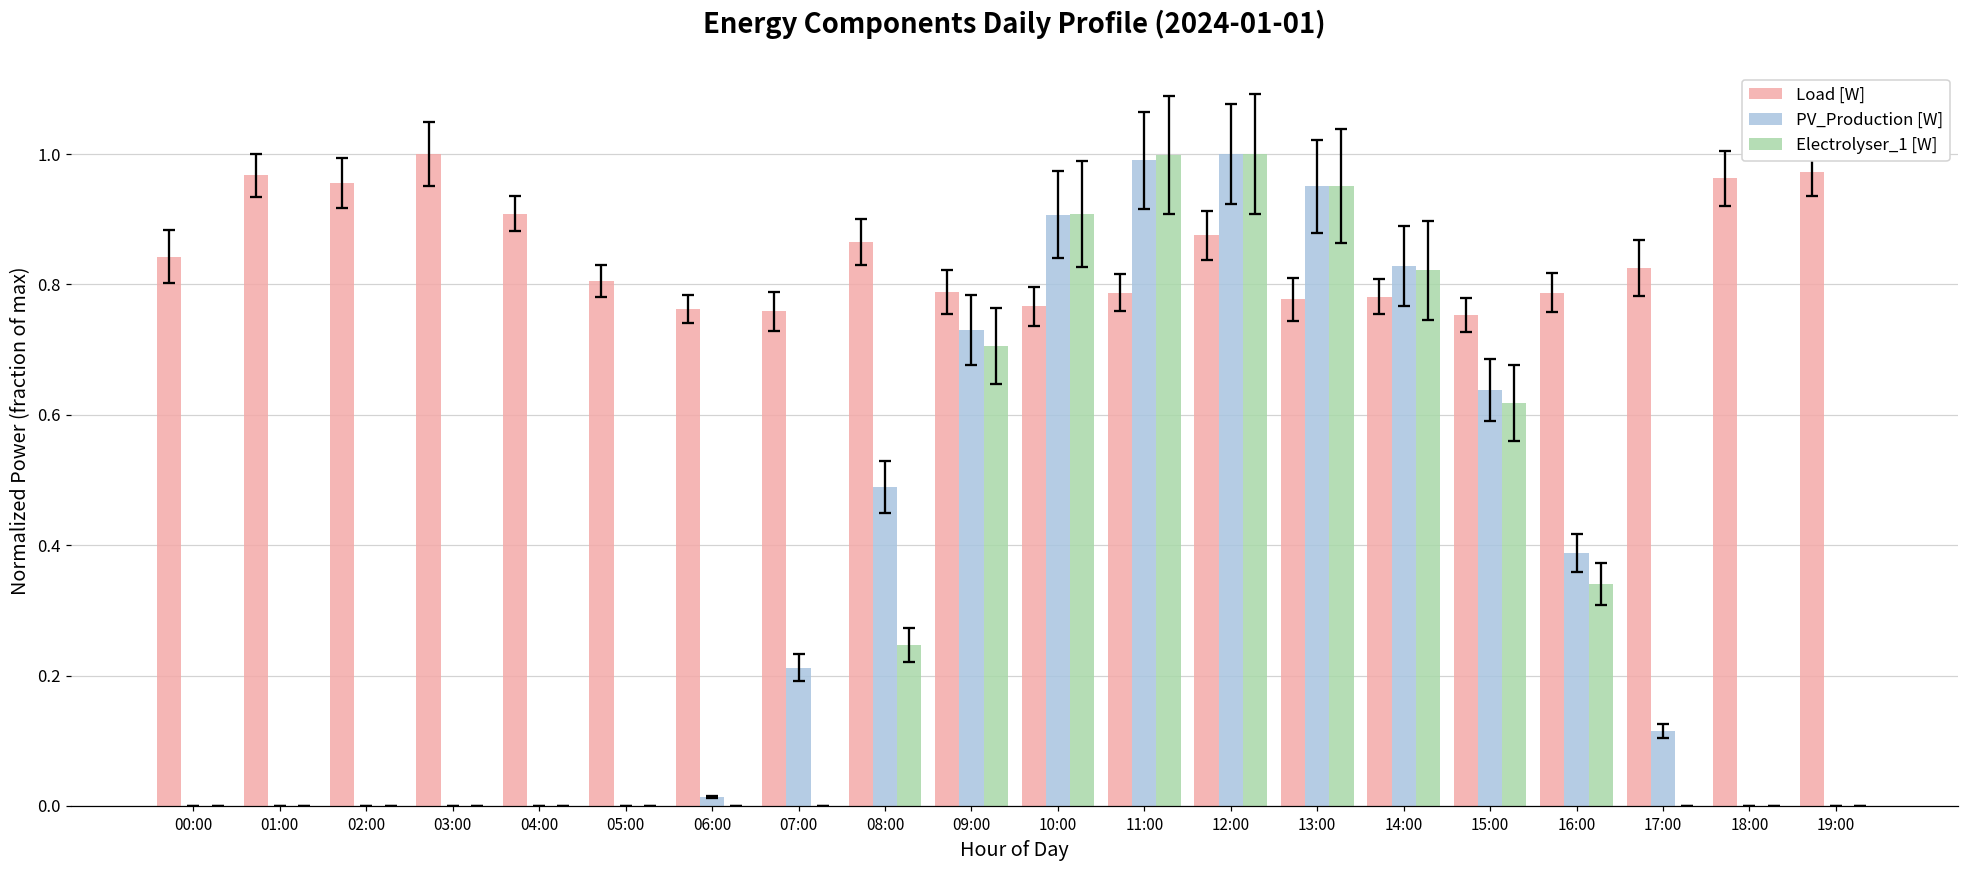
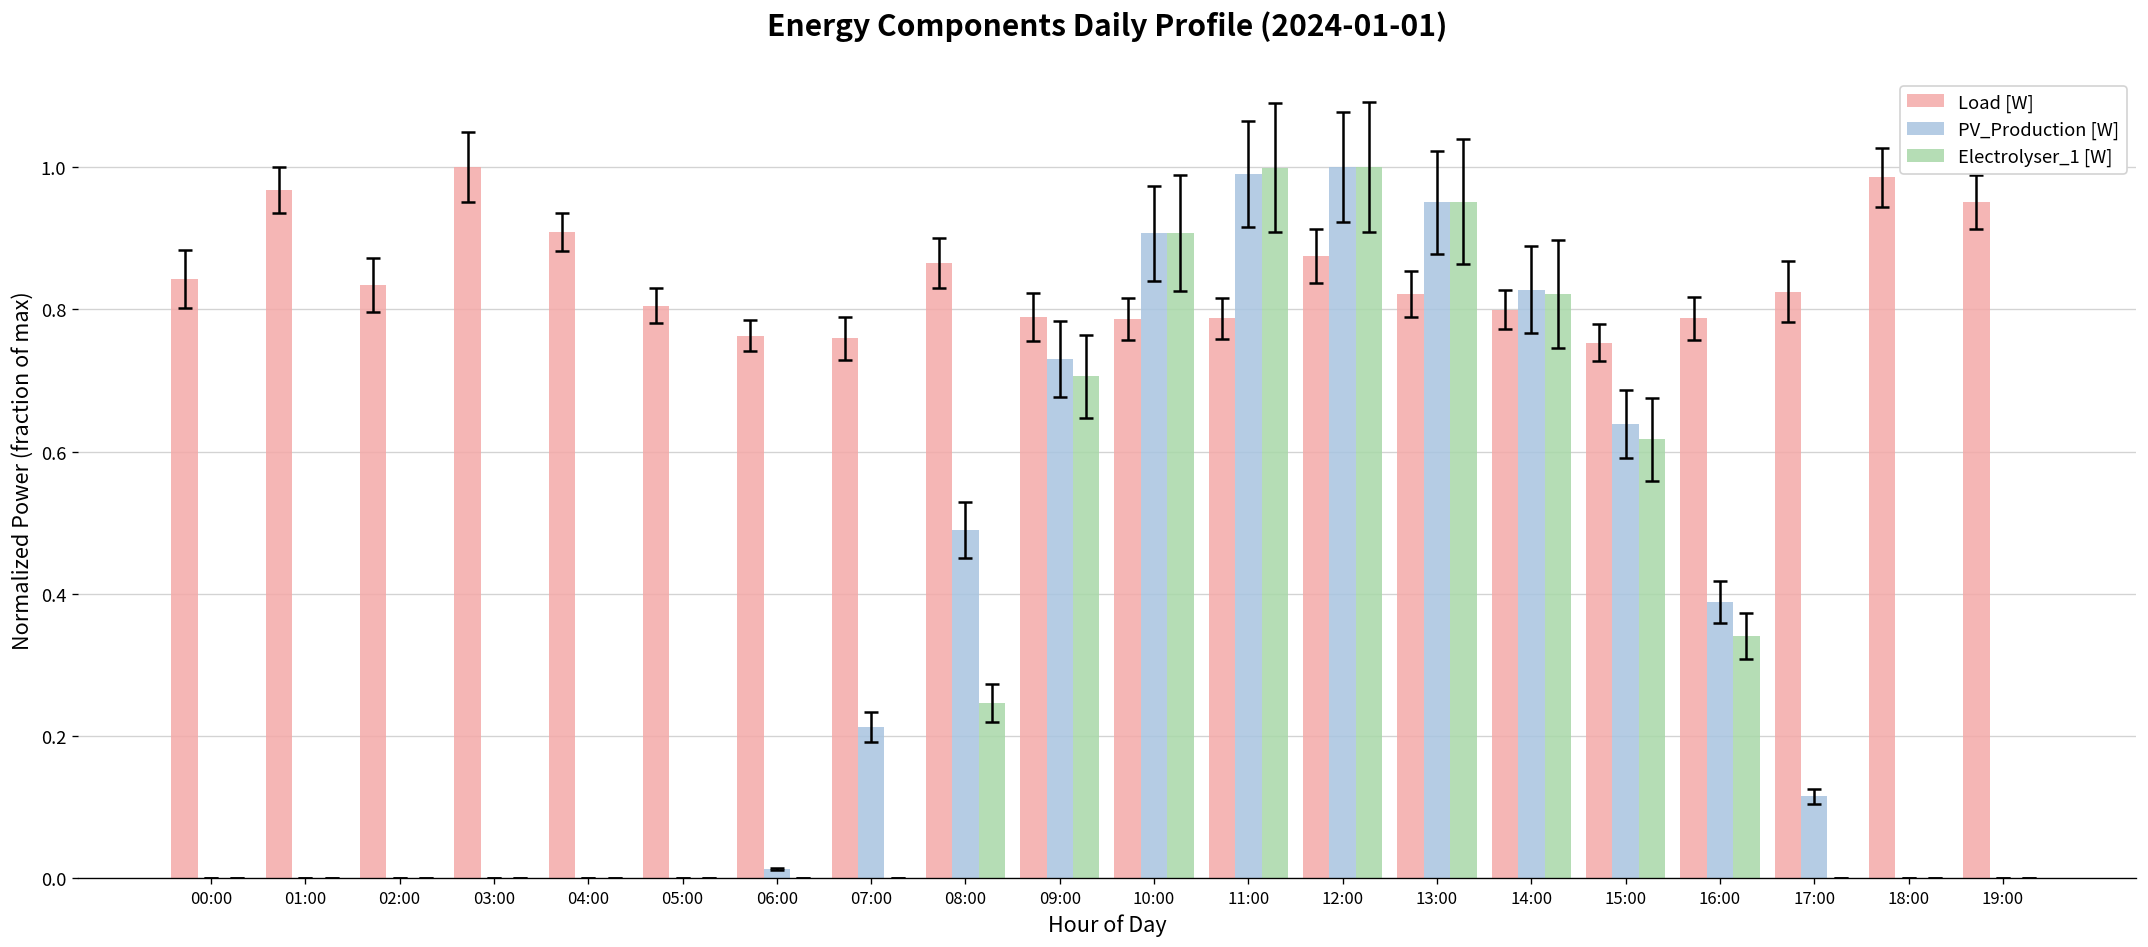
  {
    "Load [W]": {
      "00:00": 0.84,
      "01:00": 0.97,
-     "02:00": 0.96,
+     "02:00": 0.83,
      "03:00": 1.00,
      "04:00": 0.91,
      "05:00": 0.80,
      "06:00": 0.76,
      "07:00": 0.76,
      "08:00": 0.87,
      "09:00": 0.79,
-     "10:00": 0.77,
+     "10:00": 0.79,
      "11:00": 0.79,
      "12:00": 0.88,
-     "13:00": 0.78,
-     "14:00": 0.78,
+     "13:00": 0.82,
+     "14:00": 0.80,
      "15:00": 0.75,
      "16:00": 0.79,
      "17:00": 0.82,
-     "18:00": 0.96,
-     "19:00": 0.97
+     "18:00": 0.99,
+     "19:00": 0.95
    }
  }
